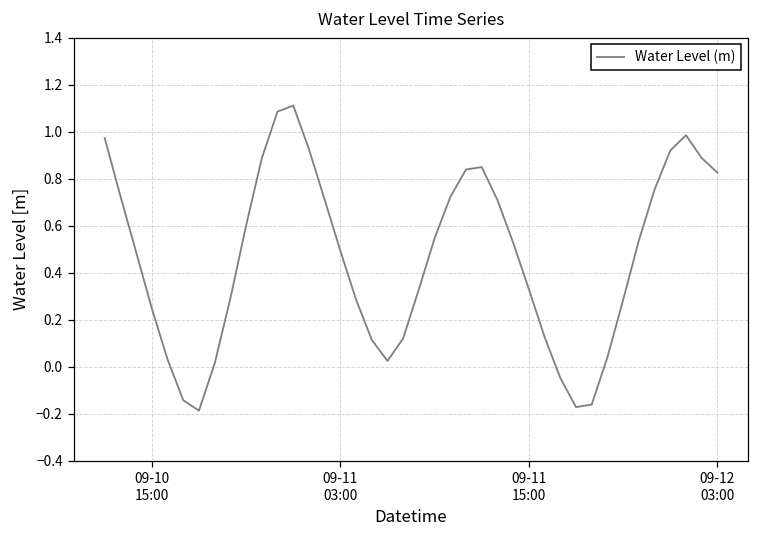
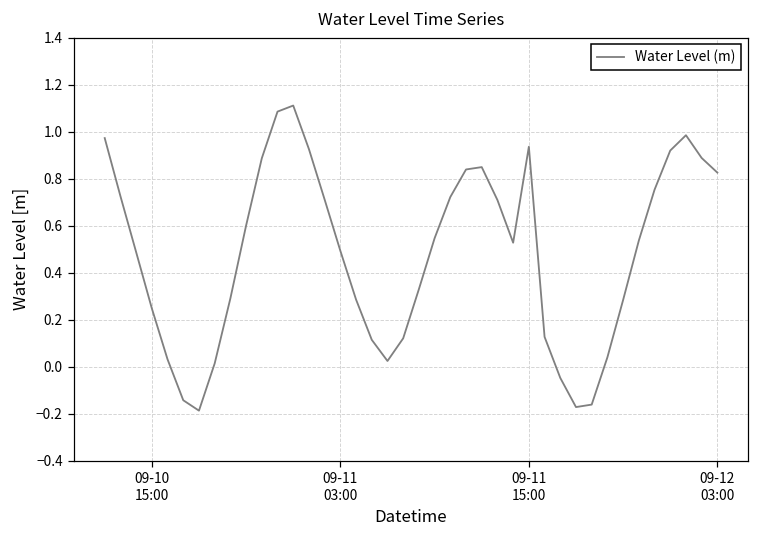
  {
    "09-10 15:00": 0.25,
    "09-11 03:00": 0.49,
-   "09-11 15:00": 0.33,
+   "09-11 15:00": 0.94,
    "09-12 03:00": 0.83
  }
